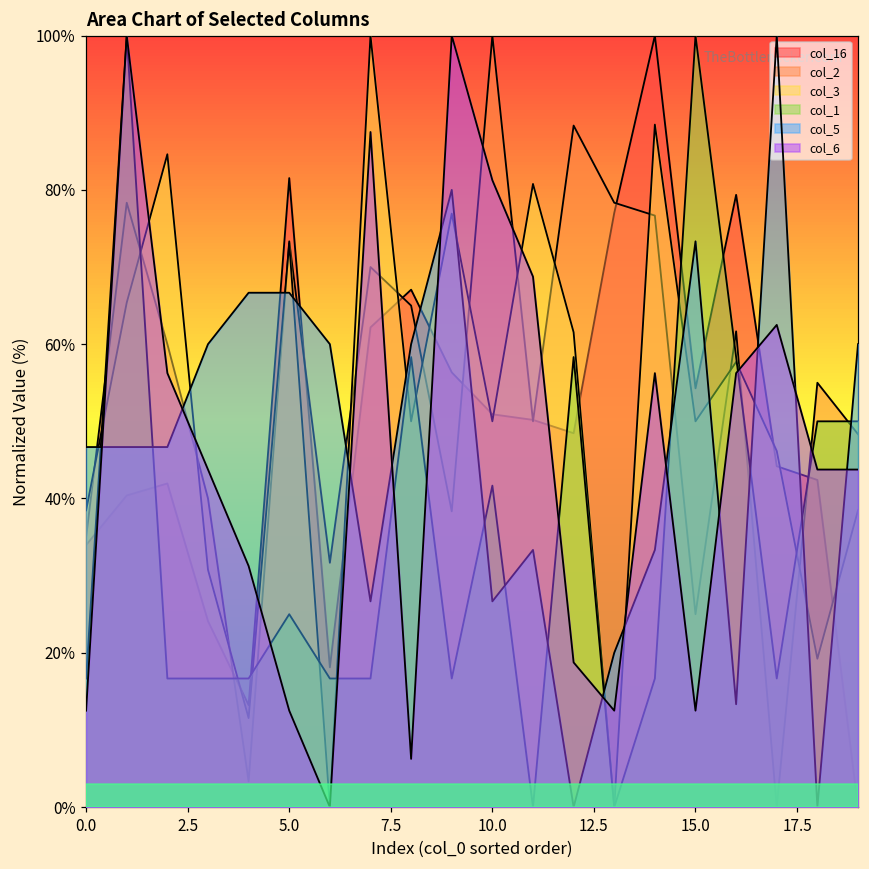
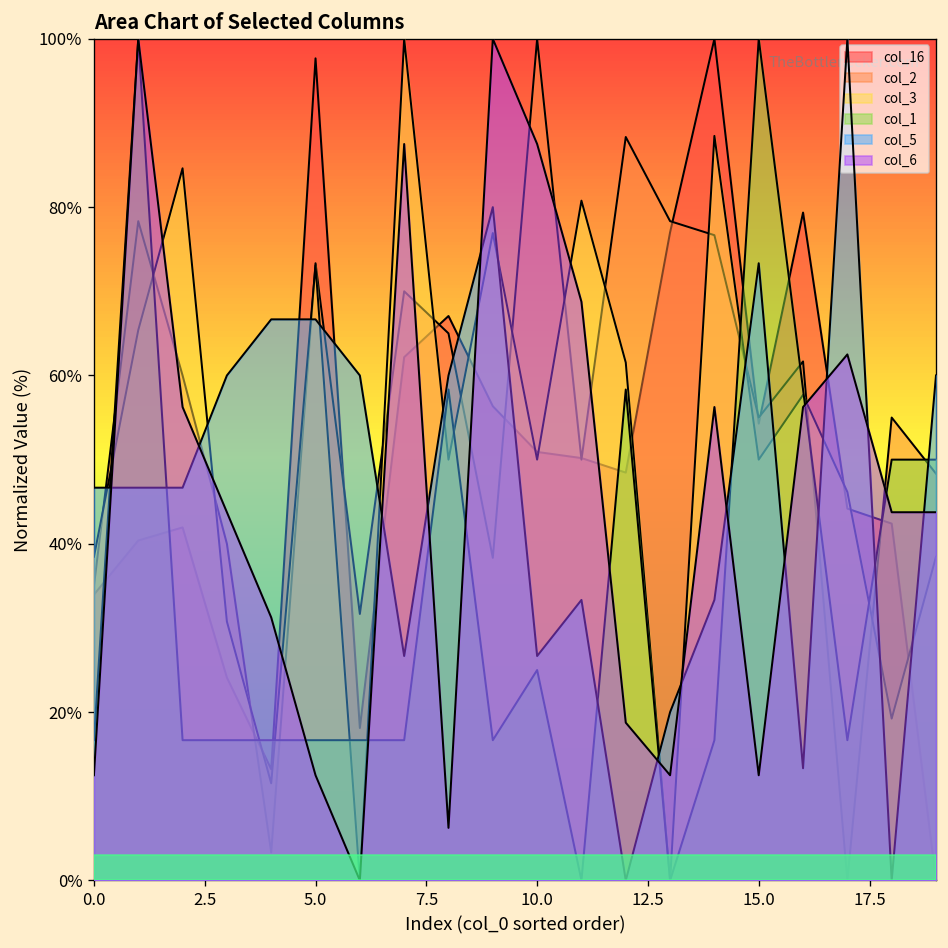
  {
    "col_16": {
      "0.0": "34%",
-     "5.0": "82%",
+     "5.0": "98%",
      "10.0": "51%",
      "15.0": "54%"
    },
    "col_2": {
      "0.0": "35%",
      "10.0": "100%",
-     "15.0": "25%"
+     "15.0": "55%"
    },
    "col_3": {
      "0.0": "38%",
      "10.0": "50%",
      "15.0": "50%"
    },
    "col_1": {
      "0.0": "17%",
-     "5.0": "25%",
-     "10.0": "42%",
+     "5.0": "17%",
+     "10.0": "25%",
      "15.0": "100%"
    },
    "col_5": {
      "0.0": "47%",
      "5.0": "67%",
      "10.0": "27%",
      "15.0": "73%"
    },
    "col_6": {
      "0.0": "13%",
      "5.0": "13%",
-     "10.0": "81%",
+     "10.0": "88%",
      "15.0": "13%"
    }
  }
